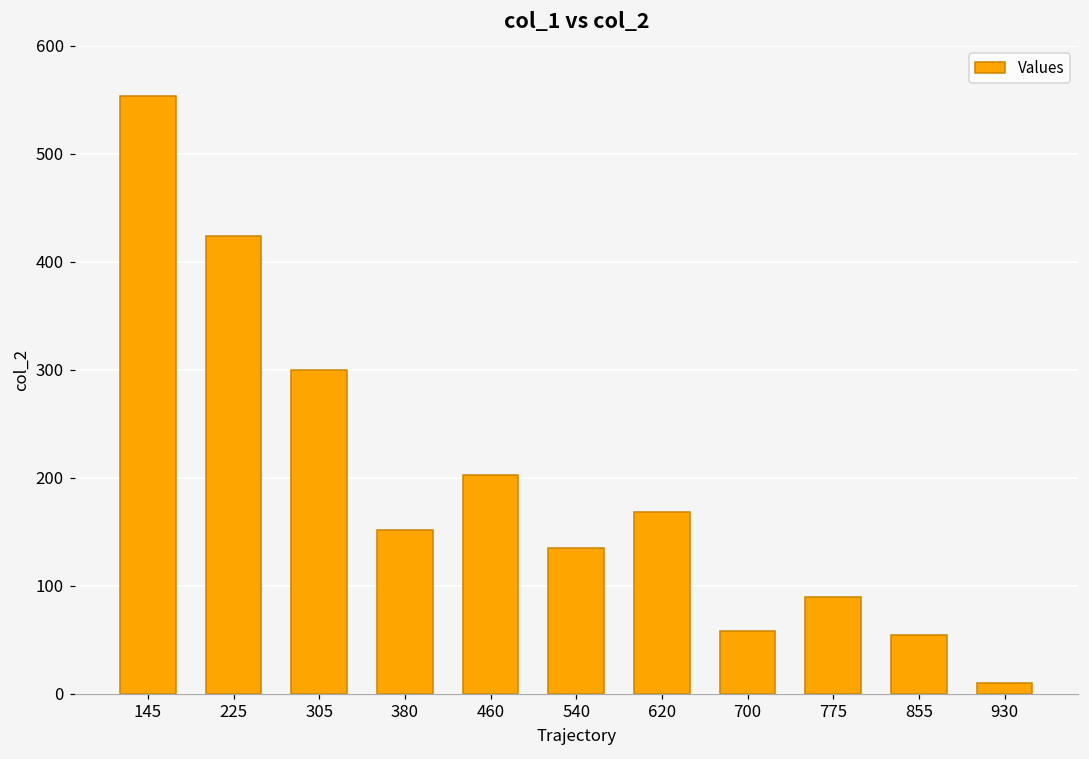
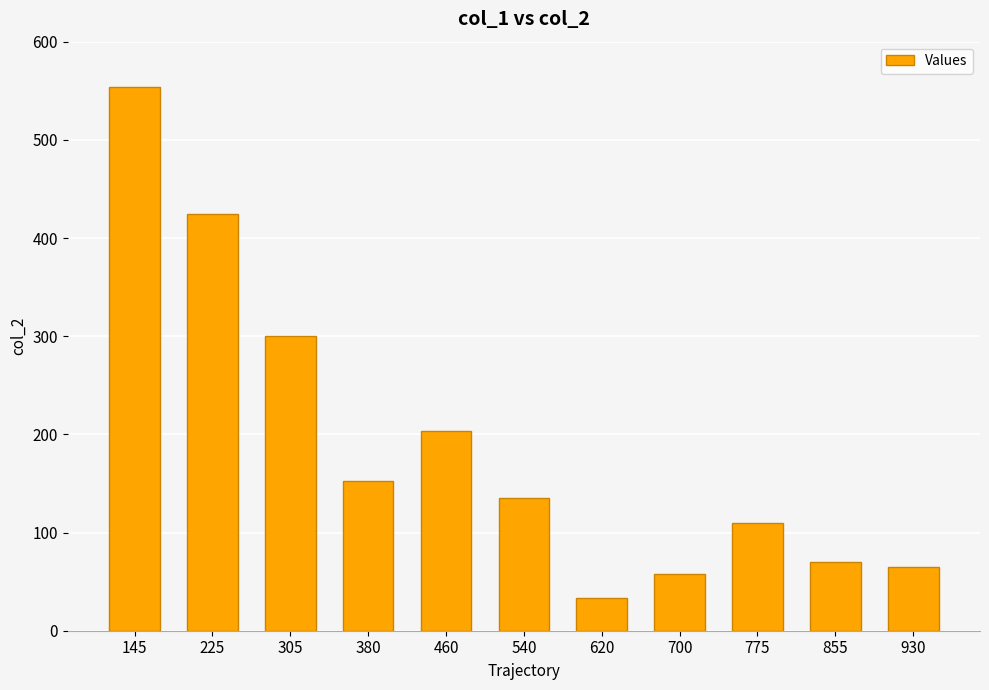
  {
    "145": 550,
    "225": 420,
    "305": 300,
    "380": 150,
    "460": 200,
    "540": 140,
-   "620": 170,
+   "620": 30,
    "700": 60,
-   "775": 90,
-   "855": 50,
-   "930": 10
+   "775": 110,
+   "855": 70,
+   "930": 70
  }
